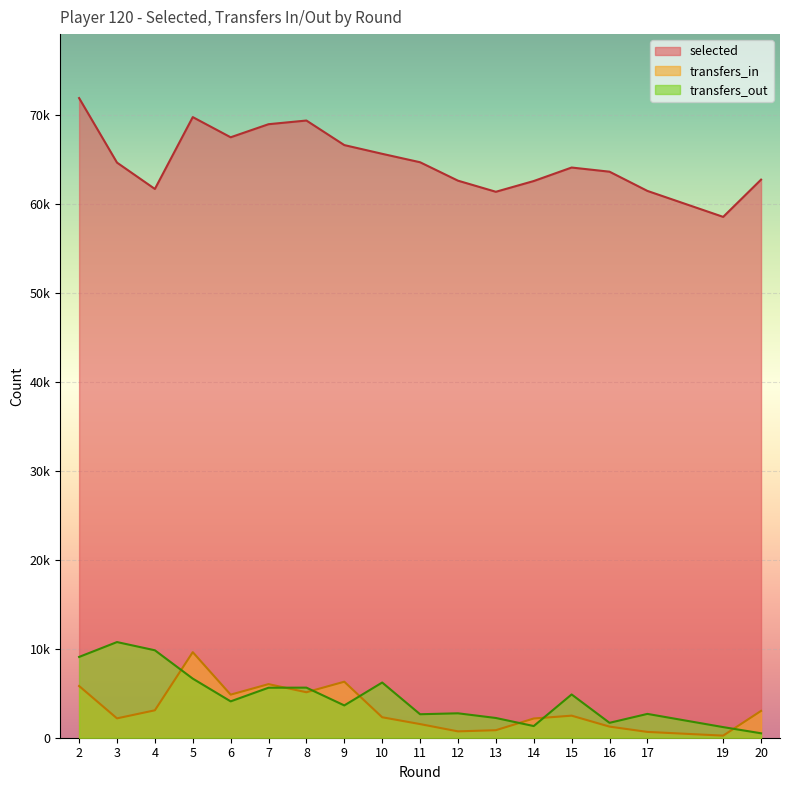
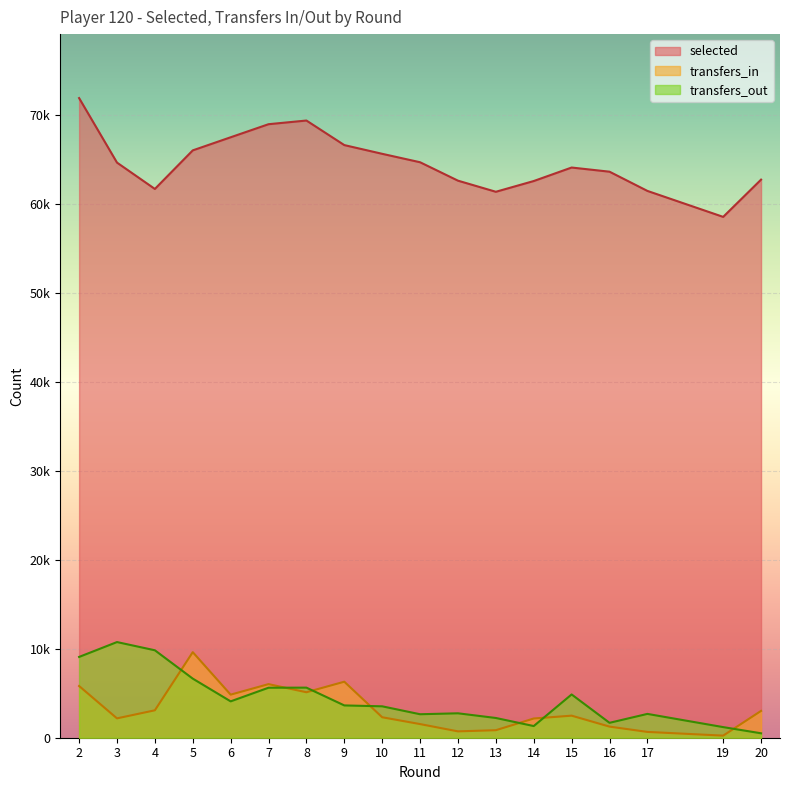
  {
    "selected": {
      "2": 72000,
      "3": 65000,
      "4": 62000,
-     "5": 70000,
+     "5": 66000,
      "6": 67000,
      "7": 69000,
      "8": 69000,
      "9": 67000,
      "10": 66000,
      "11": 65000,
      "12": 63000,
      "13": 61000,
      "14": 63000,
      "15": 64000,
      "16": 64000,
      "17": 61000,
      "19": 59000,
      "20": 63000
    },
    "transfers_in": {
      "2": 6000,
      "3": 2000,
      "4": 3000,
      "5": 10000,
      "6": 5000,
      "7": 6000,
      "8": 5000,
      "9": 6000,
      "10": 2000,
      "11": 2000,
      "12": 1000,
      "13": 1000,
      "14": 2000,
      "15": 2000,
      "16": 1000,
      "17": 1000,
      "19": 0,
      "20": 3000
    },
    "transfers_out": {
      "2": 9000,
      "3": 11000,
      "4": 10000,
      "5": 7000,
      "6": 4000,
      "7": 6000,
      "8": 6000,
      "9": 4000,
-     "10": 6000,
+     "10": 4000,
      "11": 3000,
      "12": 3000,
      "13": 2000,
      "14": 1000,
      "15": 5000,
      "16": 2000,
      "17": 3000,
      "19": 1000,
      "20": 0
    }
  }
